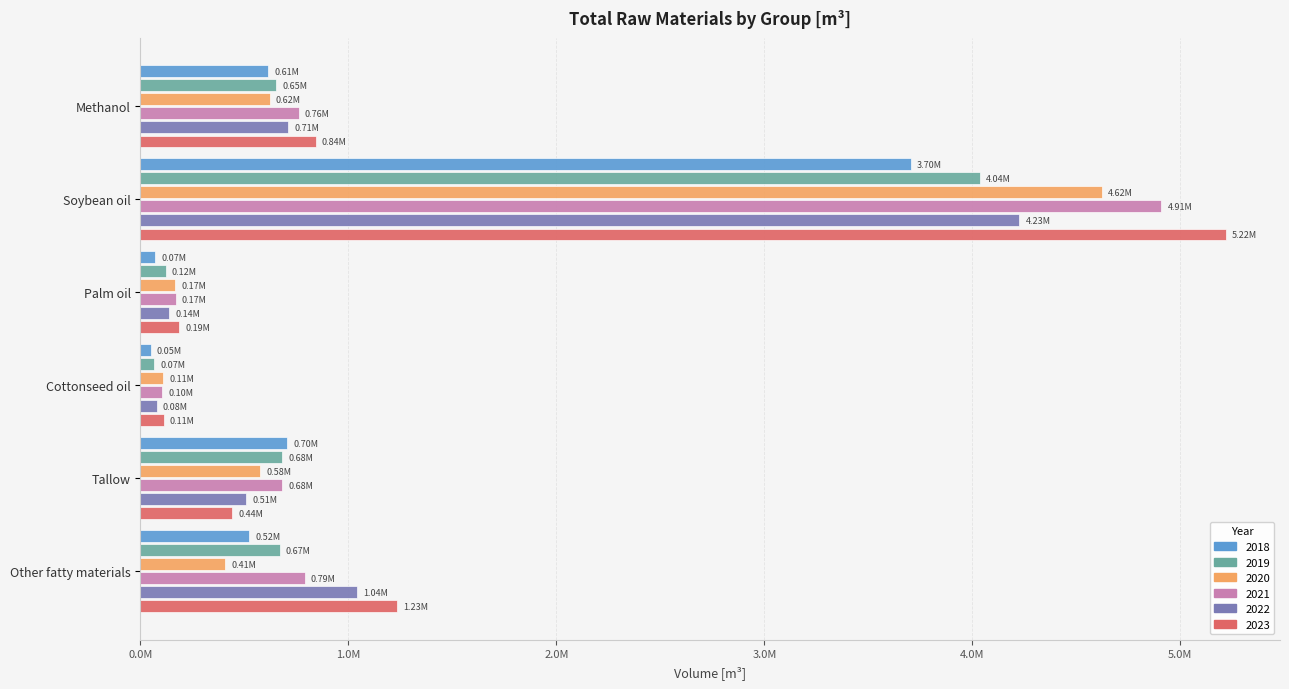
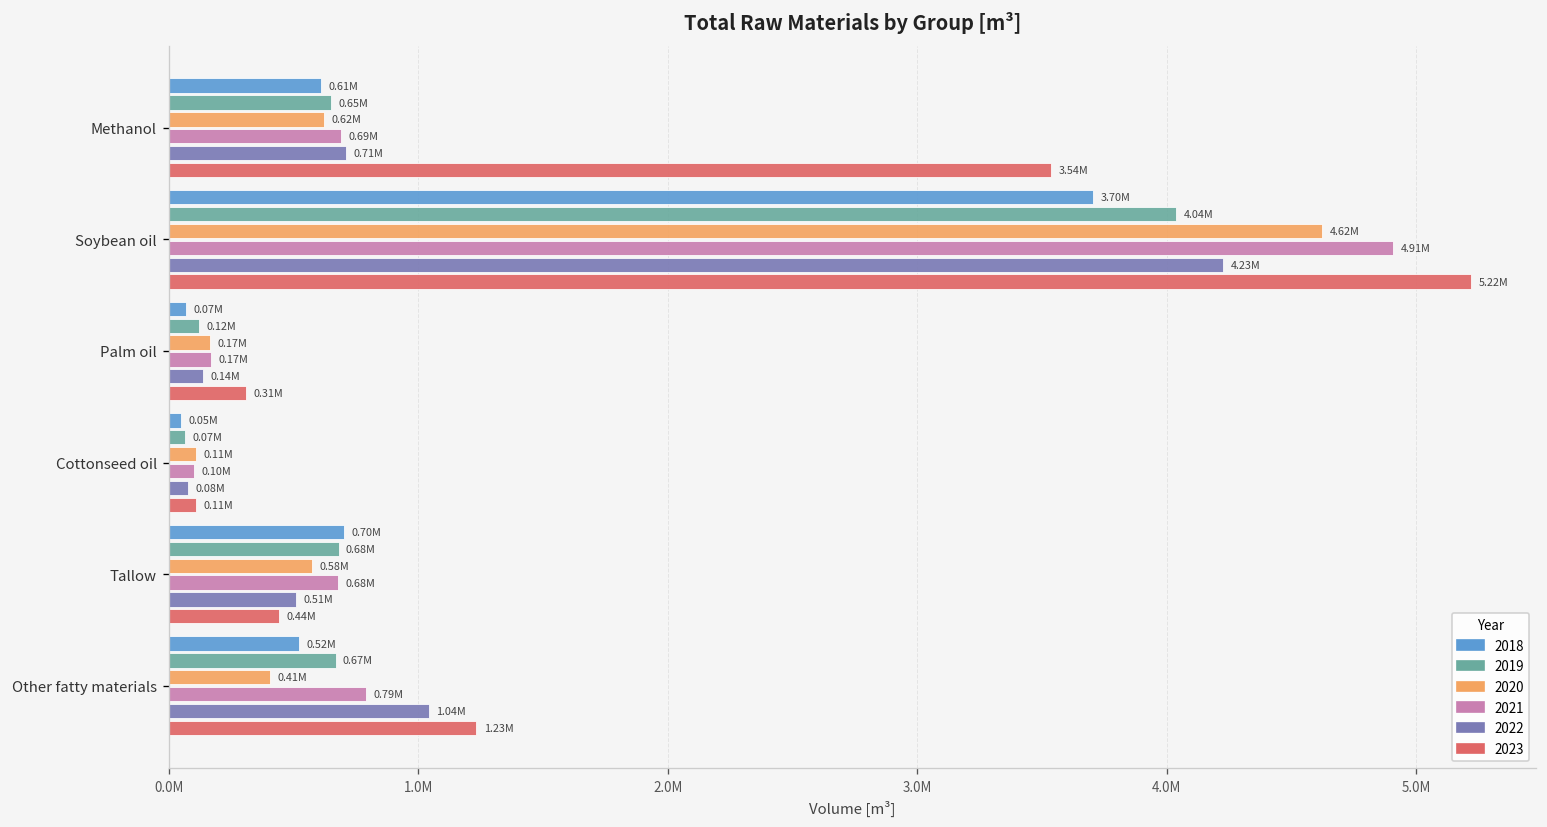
  {
    "2020": {
      "Methanol": "0.62M",
      "Soybean oil": "4.62M",
      "Palm oil": "0.17M",
      "Cottonseed oil": "0.11M",
      "Tallow": "0.58M",
      "Other fatty materials": "0.41M"
    },
    "2021": {
-     "Methanol": "0.76M",
+     "Methanol": "0.69M",
      "Soybean oil": "4.91M",
      "Palm oil": "0.17M",
      "Cottonseed oil": "0.10M",
      "Tallow": "0.68M",
      "Other fatty materials": "0.79M"
    },
    "2023": {
-     "Methanol": "0.84M",
+     "Methanol": "3.54M",
      "Soybean oil": "5.22M",
-     "Palm oil": "0.19M",
+     "Palm oil": "0.31M",
      "Cottonseed oil": "0.11M",
      "Tallow": "0.44M",
      "Other fatty materials": "1.23M"
    }
  }
